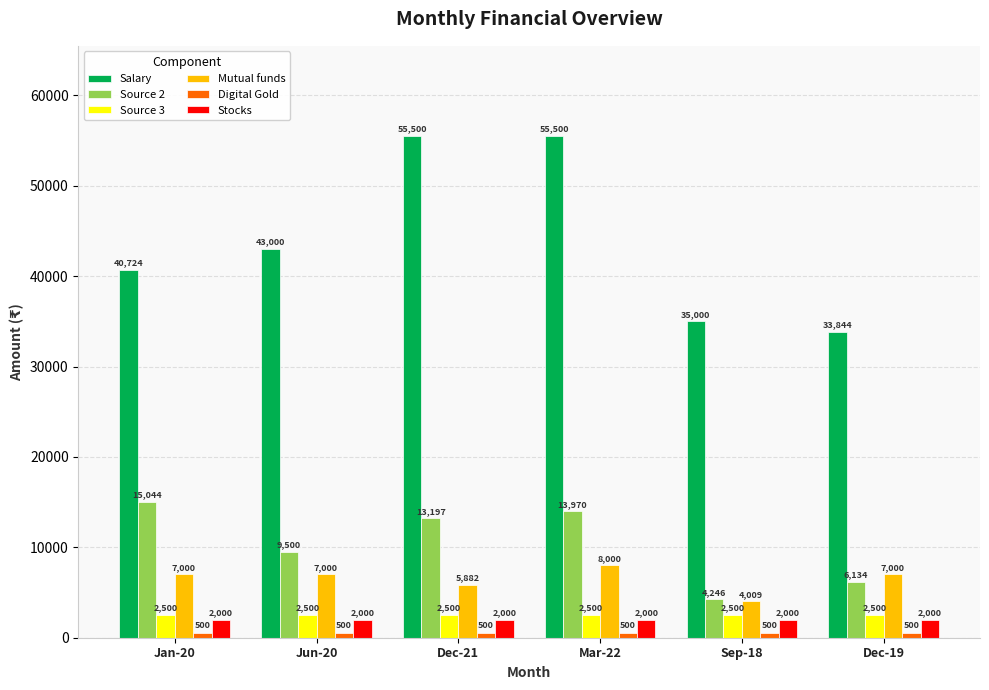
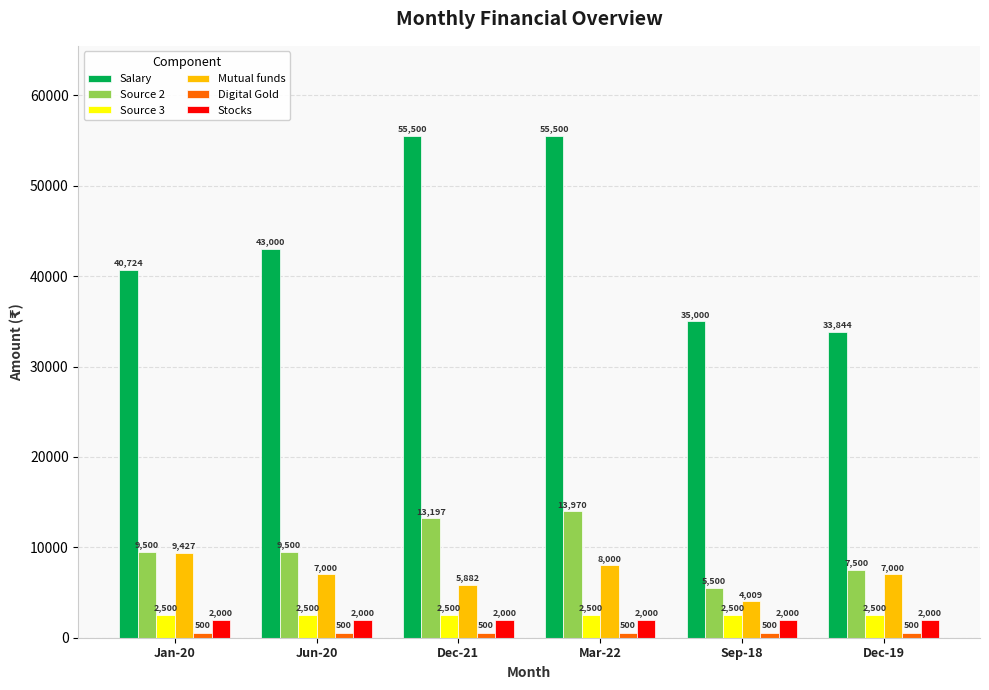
  {
    "Salary": {
      "Jan-20": "40,724",
      "Jun-20": "43,000",
      "Dec-21": "55,500",
      "Mar-22": "55,500",
      "Sep-18": "35,000",
      "Dec-19": "33,844"
    },
    "Source 2": {
-     "Jan-20": "15,044",
+     "Jan-20": "9,500",
      "Jun-20": "9,500",
      "Dec-21": "13,197",
      "Mar-22": "13,970",
-     "Sep-18": "4,246",
-     "Dec-19": "6,134"
+     "Sep-18": "5,500",
+     "Dec-19": "7,500"
    },
    "Source 3": {
      "Jan-20": "2,500",
      "Jun-20": "2,500",
      "Dec-21": "2,500",
      "Mar-22": "2,500",
      "Sep-18": "2,500",
      "Dec-19": "2,500"
    },
    "Mutual funds": {
-     "Jan-20": "7,000",
+     "Jan-20": "9,427",
      "Jun-20": "7,000",
      "Dec-21": "5,882",
      "Mar-22": "8,000",
      "Sep-18": "4,009",
      "Dec-19": "7,000"
    },
    "Digital Gold": {
      "Jan-20": "500",
      "Jun-20": "500",
      "Dec-21": "500",
      "Mar-22": "500",
      "Sep-18": "500",
      "Dec-19": "500"
    },
    "Stocks": {
      "Jan-20": "2,000",
      "Jun-20": "2,000",
      "Dec-21": "2,000",
      "Mar-22": "2,000",
      "Sep-18": "2,000",
      "Dec-19": "2,000"
    }
  }
